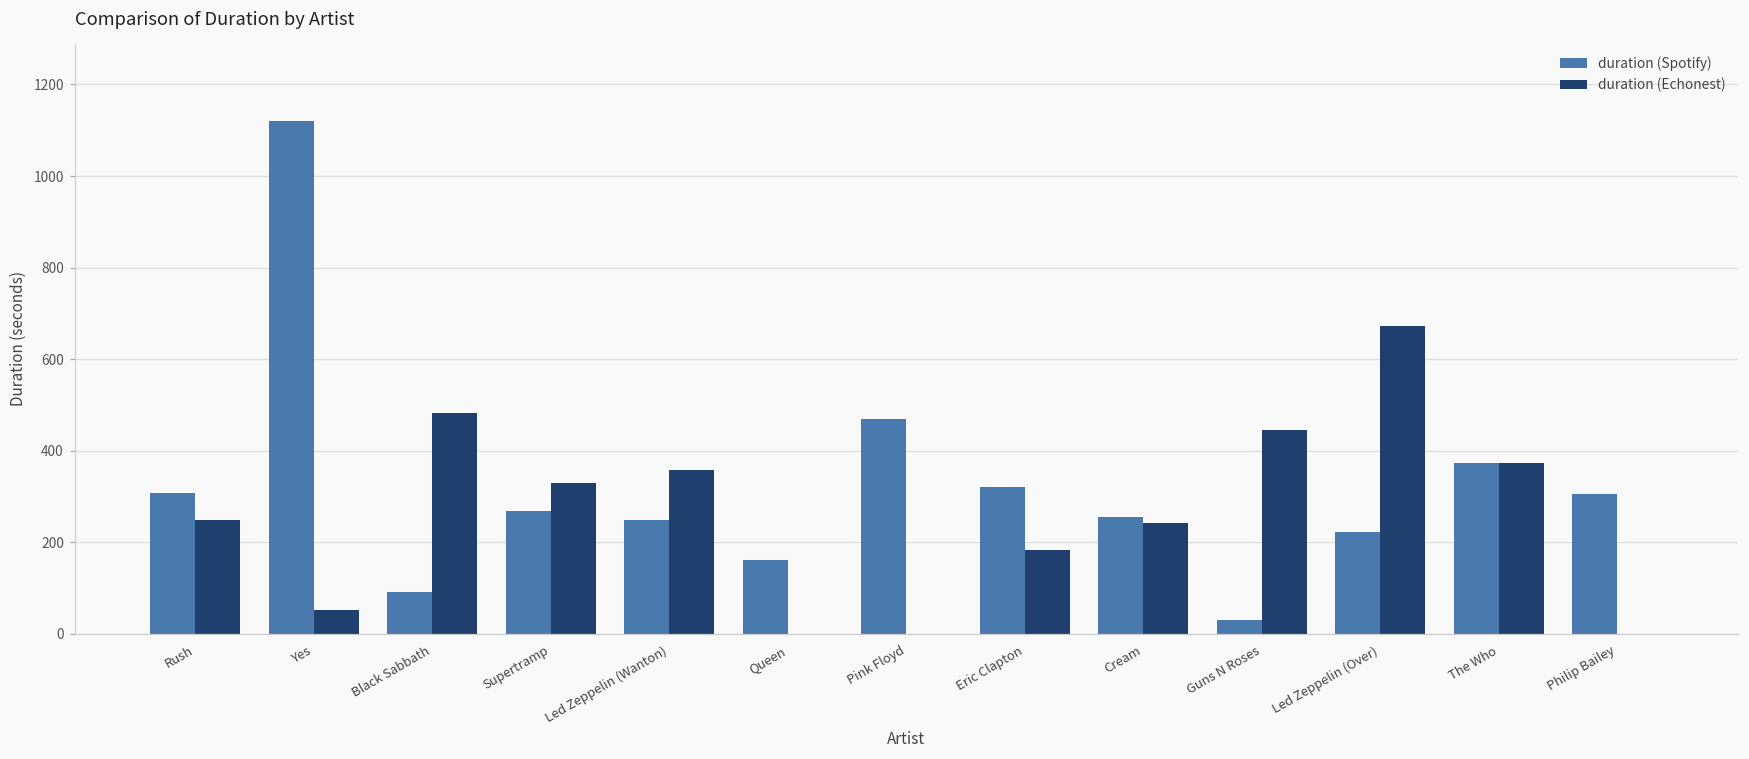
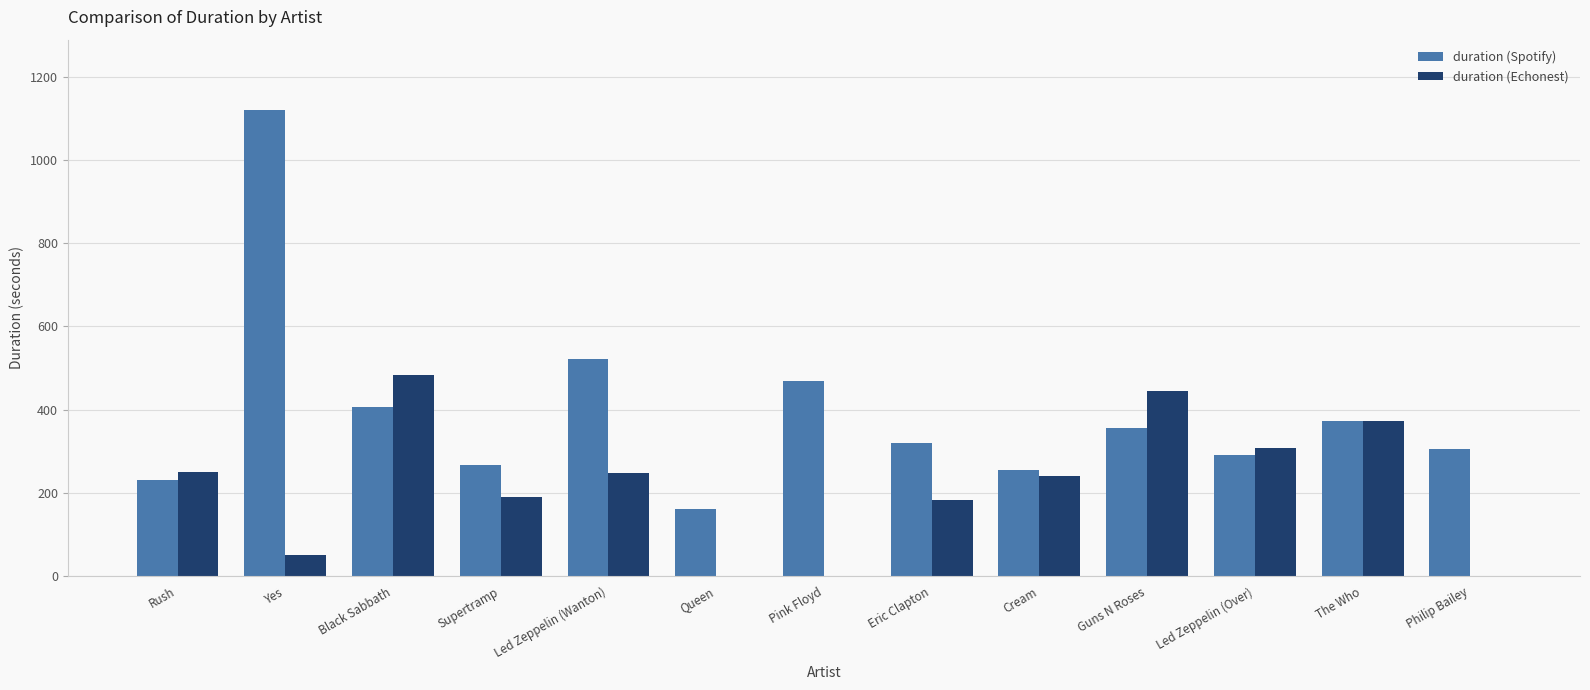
  {
    "duration (Spotify)": {
-     "Rush": 310,
+     "Rush": 230,
      "Yes": 1120,
-     "Black Sabbath": 90,
+     "Black Sabbath": 410,
      "Supertramp": 270,
-     "Led Zeppelin (Wanton)": 250,
+     "Led Zeppelin (Wanton)": 520,
      "Queen": 160,
      "Pink Floyd": 470,
      "Eric Clapton": 320,
      "Cream": 260,
-     "Guns N Roses": 30,
-     "Led Zeppelin (Over)": 220,
+     "Guns N Roses": 360,
+     "Led Zeppelin (Over)": 290,
      "The Who": 370,
      "Philip Bailey": 310
    },
    "duration (Echonest)": {
      "Rush": 250,
      "Yes": 50,
      "Black Sabbath": 480,
-     "Supertramp": 330,
-     "Led Zeppelin (Wanton)": 360,
+     "Supertramp": 190,
+     "Led Zeppelin (Wanton)": 250,
      "Queen": 0,
      "Pink Floyd": 0,
      "Eric Clapton": 180,
      "Cream": 240,
      "Guns N Roses": 450,
-     "Led Zeppelin (Over)": 670,
+     "Led Zeppelin (Over)": 310,
      "The Who": 370,
      "Philip Bailey": 0
    }
  }
